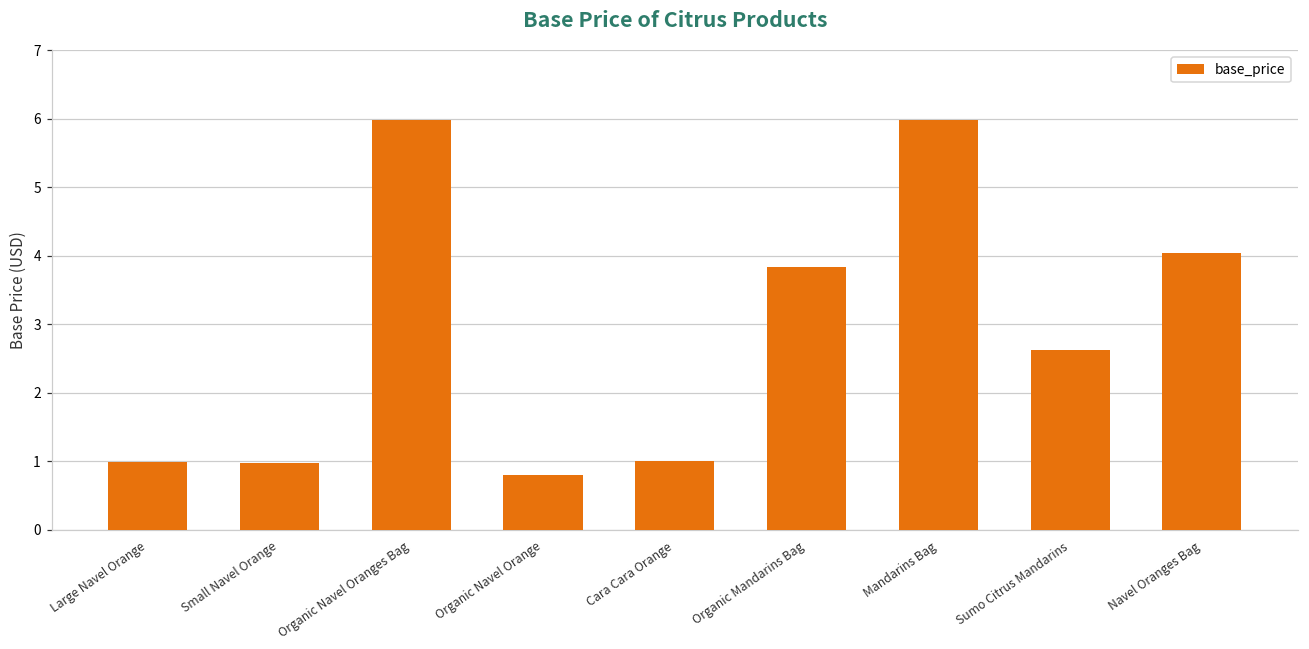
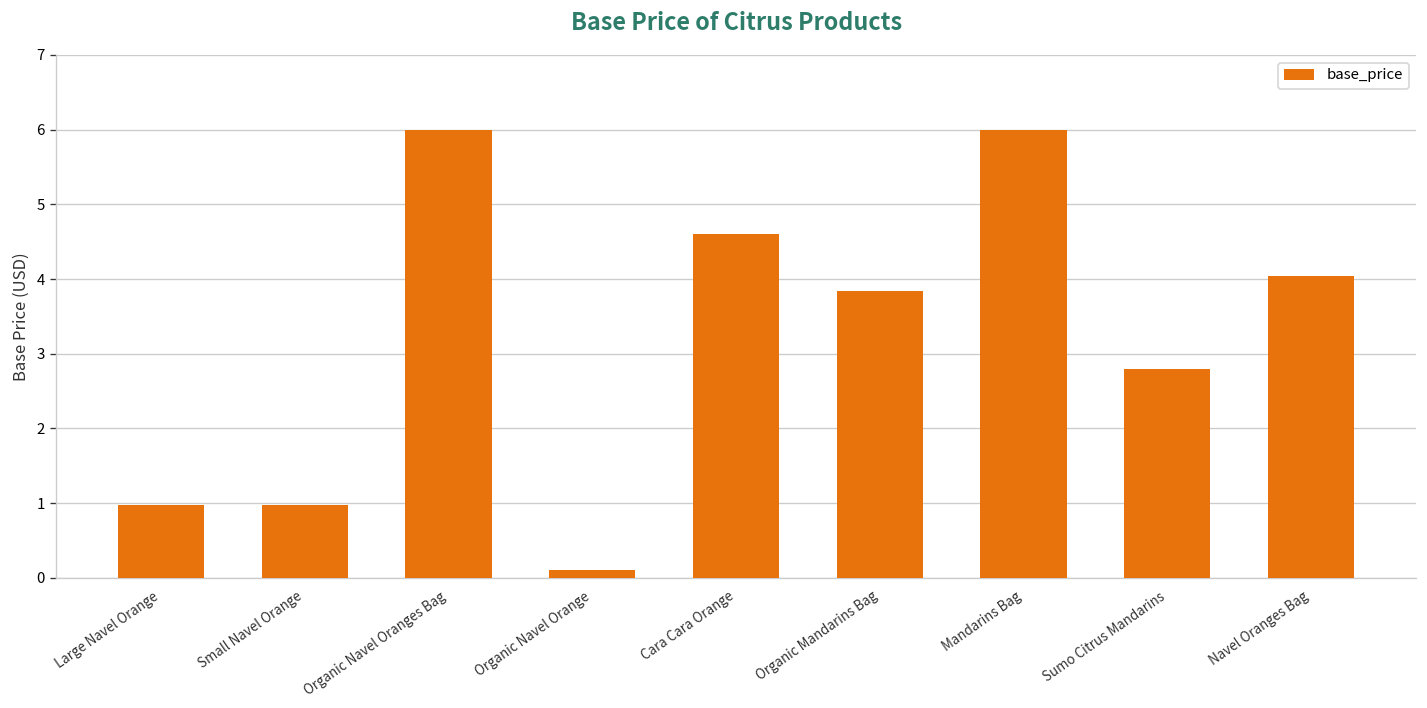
  {
    "Large Navel Orange": 1.0,
    "Small Navel Orange": 1.0,
    "Organic Navel Oranges Bag": 6.0,
-   "Organic Navel Orange": 0.8,
-   "Cara Cara Orange": 1.0,
+   "Organic Navel Orange": 0.1,
+   "Cara Cara Orange": 4.6,
    "Organic Mandarins Bag": 3.8,
    "Mandarins Bag": 6.0,
-   "Sumo Citrus Mandarins": 2.6,
+   "Sumo Citrus Mandarins": 2.8,
    "Navel Oranges Bag": 4.0
  }
